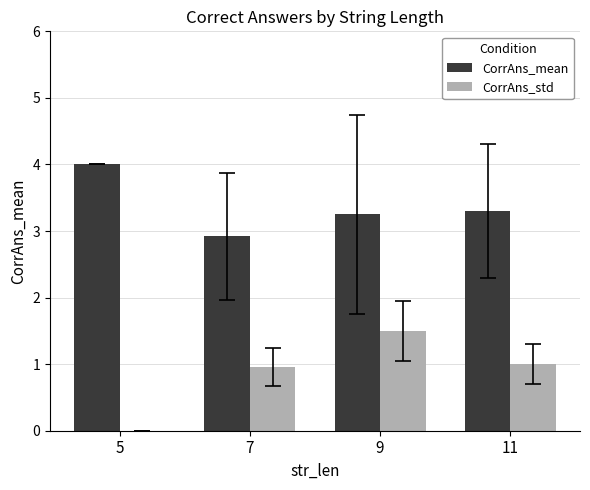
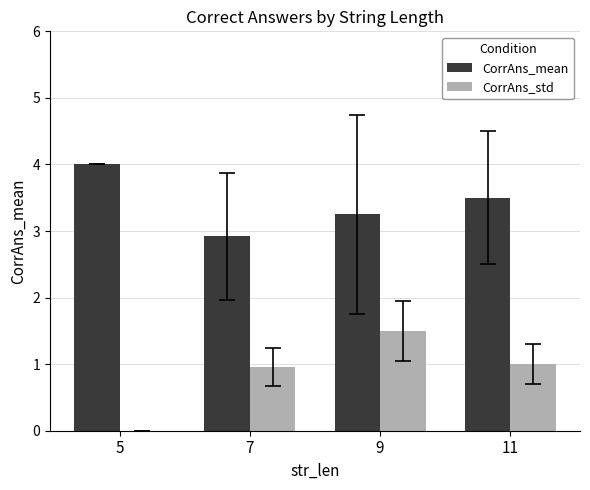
  {
    "CorrAns_mean": {
      "5": 4.0,
      "7": 2.9,
      "9": 3.3,
-     "11": 3.3
+     "11": 3.5
    },
    "CorrAns_std": {
      "5": 0.0,
      "7": 1.0,
      "9": 1.5,
      "11": 1.0
    }
  }
